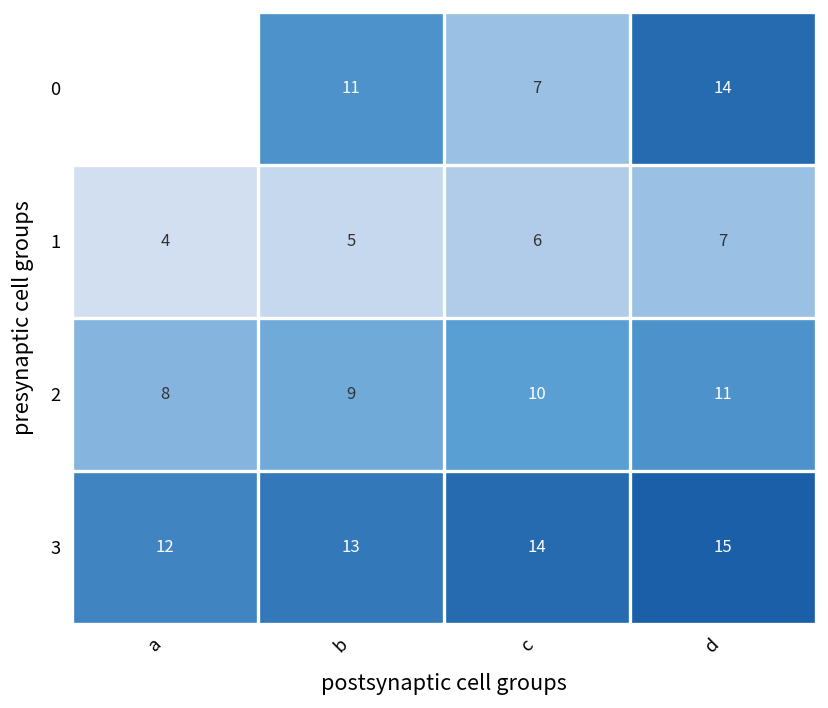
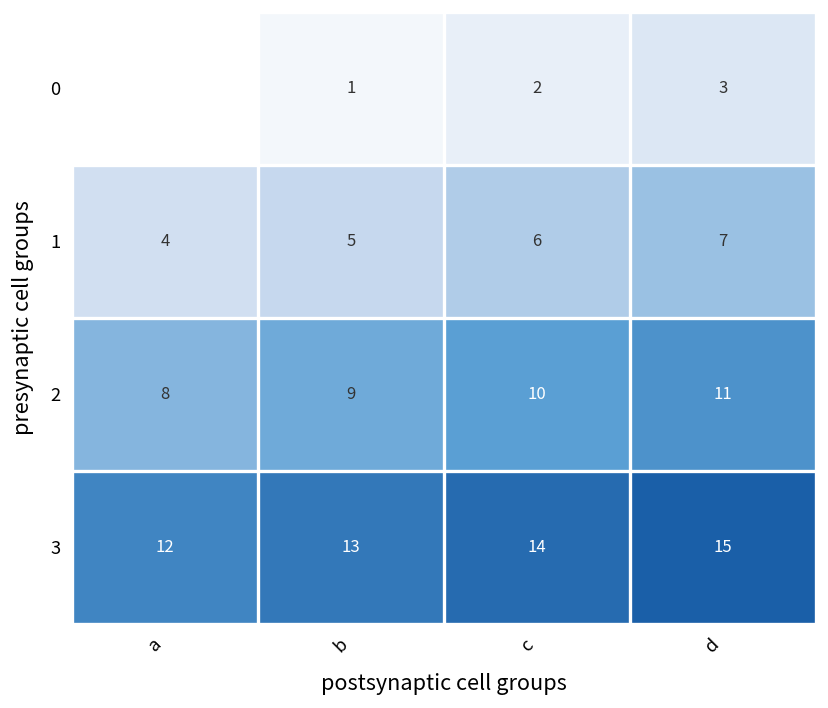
  {
    "0": {
-     "b": 11,
-     "c": 7,
-     "d": 14
+     "b": 1,
+     "c": 2,
+     "d": 3
    },
    "1": {
      "a": 4,
      "b": 5,
      "c": 6,
      "d": 7
    },
    "2": {
      "a": 8,
      "b": 9,
      "c": 10,
      "d": 11
    },
    "3": {
      "a": 12,
      "b": 13,
      "c": 14,
      "d": 15
    }
  }
